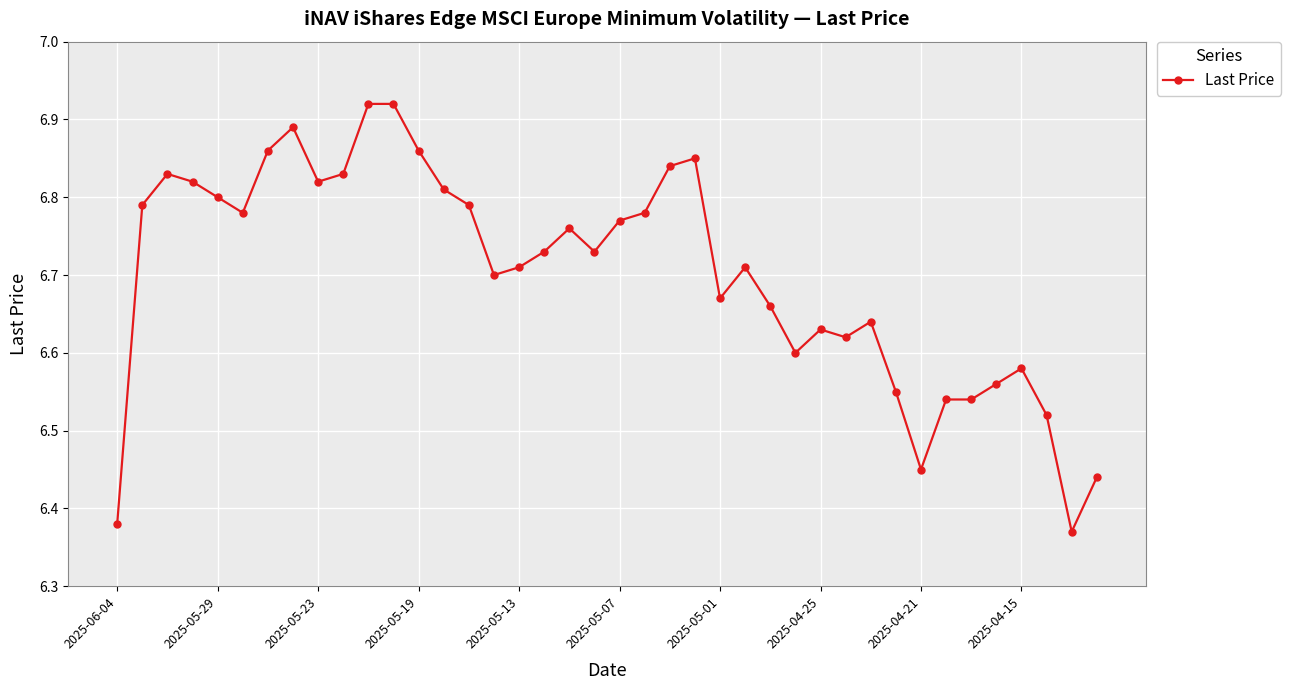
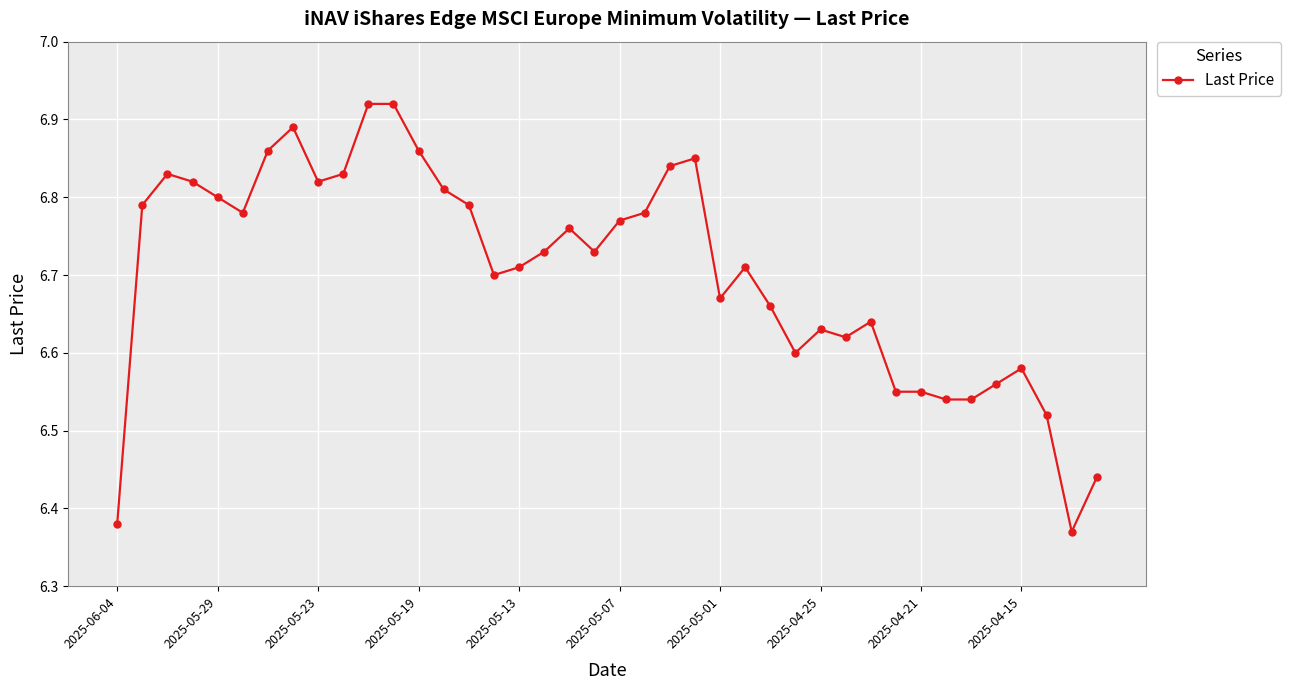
  {
    "2025-06-04": 6.38,
    "2025-05-29": 6.80,
    "2025-05-23": 6.82,
    "2025-05-19": 6.86,
    "2025-05-13": 6.71,
    "2025-05-07": 6.77,
    "2025-05-01": 6.67,
    "2025-04-25": 6.63,
-   "2025-04-21": 6.45,
+   "2025-04-21": 6.55,
    "2025-04-15": 6.58
  }
